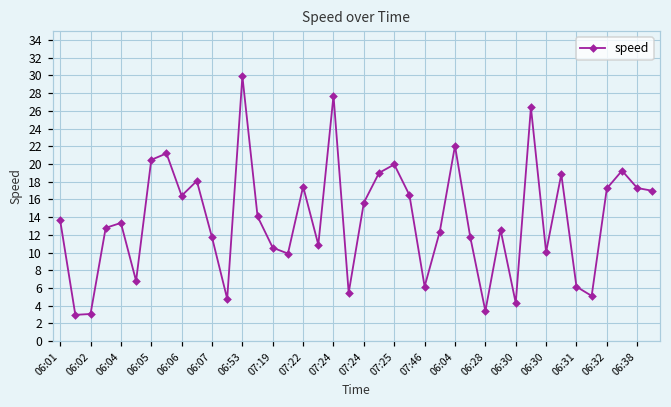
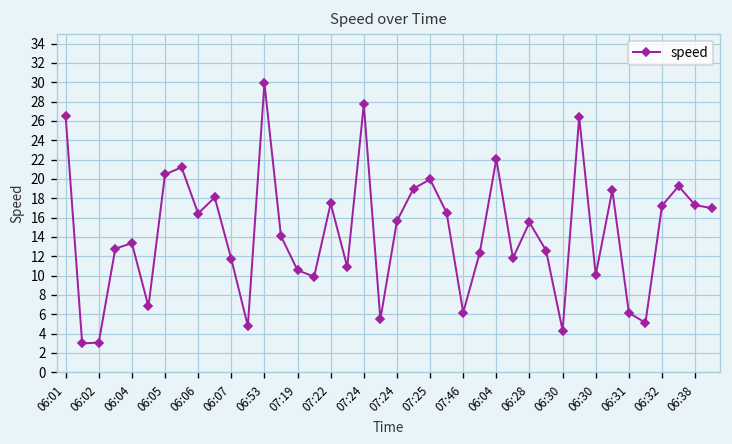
  {
-   "06:01": 14,
+   "06:01": 27,
    "06:53": 30,
    "07:22": 17,
    "07:46": 6,
-   "06:28": 3
+   "06:28": 16
  }
